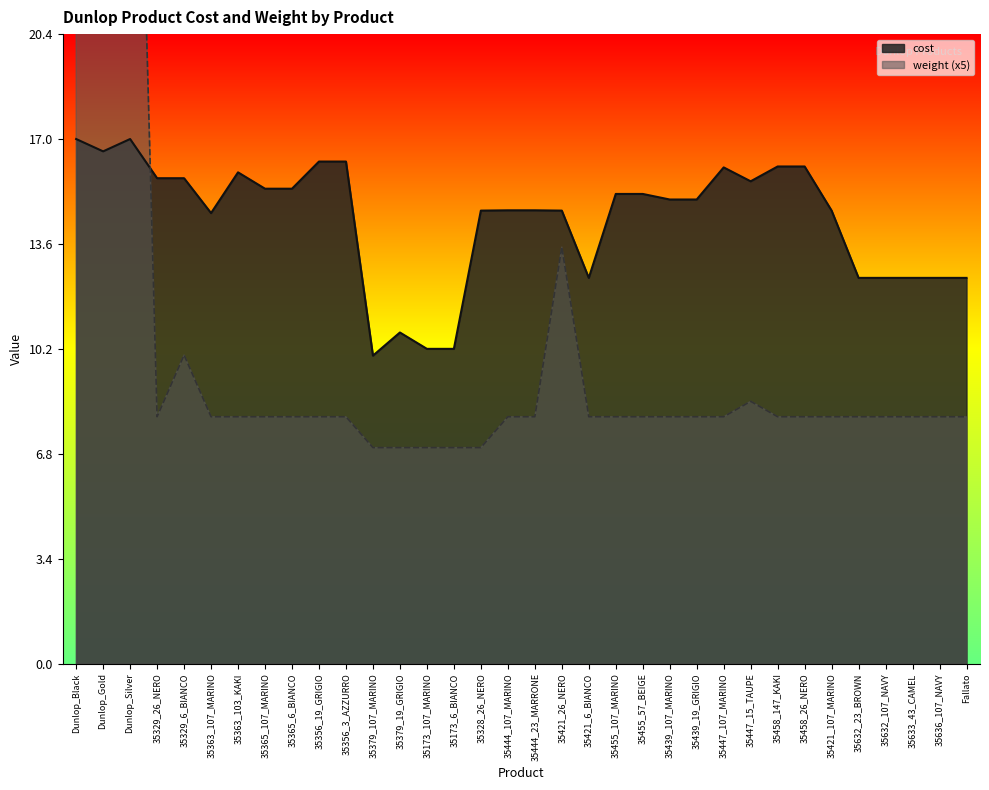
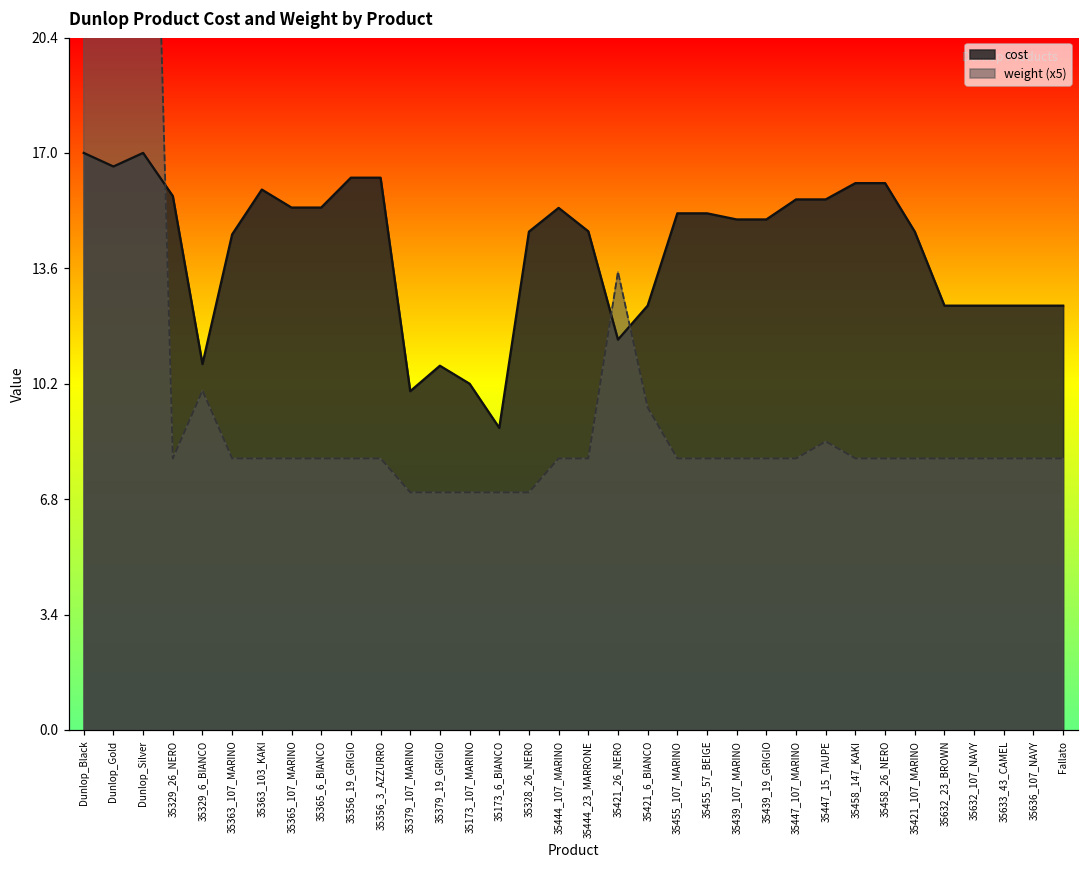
  {
    "cost": {
      "Dunlop_Black": 17.0,
      "Dunlop_Gold": 16.6,
      "Dunlop_Silver": 17.0,
      "35329_26_NERO": 15.7,
-     "35329_6_BIANCO": 15.7,
+     "35329_6_BIANCO": 10.8,
      "35363_107_MARINO": 14.6,
      "35363_103_KAKI": 15.9,
      "35365_107_MARINO": 15.4,
      "35365_6_BIANCO": 15.4,
      "35356_19_GRIGIO": 16.3,
      "35356_3_AZZURRO": 16.3,
      "35379_107_MARINO": 10.0,
      "35379_19_GRIGIO": 10.7,
      "35173_107_MARINO": 10.2,
-     "35173_6_BIANCO": 10.2,
+     "35173_6_BIANCO": 8.9,
      "35328_26_NERO": 14.7,
-     "35444_107_MARINO": 14.7,
+     "35444_107_MARINO": 15.4,
      "35444_23_MARRONE": 14.7,
-     "35421_26_NERO": 14.7,
+     "35421_26_NERO": 11.5,
      "35421_6_BIANCO": 12.5,
      "35455_107_MARINO": 15.2,
      "35455_57_BEIGE": 15.2,
      "35439_107_MARINO": 15.0,
      "35439_19_GRIGIO": 15.0,
-     "35447_107_MARINO": 16.1,
+     "35447_107_MARINO": 15.6,
      "35447_15_TAUPE": 15.6,
      "35458_147_KAKI": 16.1,
      "35458_26_NERO": 16.1,
      "35421_107_MARINO": 14.7,
      "35632_23_BROWN": 12.5,
      "35632_107_NAVY": 12.5,
      "35633_43_CAMEL": 12.5,
      "35636_107_NAVY": 12.5,
      "Fallato": 12.5
    },
    "weight (x5)": {
      "35329_26_NERO": 8.0,
      "35329_6_BIANCO": 10.0,
      "35363_107_MARINO": 8.0,
      "35363_103_KAKI": 8.0,
      "35365_107_MARINO": 8.0,
      "35365_6_BIANCO": 8.0,
      "35356_19_GRIGIO": 8.0,
      "35356_3_AZZURRO": 8.0,
      "35379_107_MARINO": 7.0,
      "35379_19_GRIGIO": 7.0,
      "35173_107_MARINO": 7.0,
      "35173_6_BIANCO": 7.0,
      "35328_26_NERO": 7.0,
      "35444_107_MARINO": 8.0,
      "35444_23_MARRONE": 8.0,
      "35421_26_NERO": 13.5,
-     "35421_6_BIANCO": 8.0,
+     "35421_6_BIANCO": 9.5,
      "35455_107_MARINO": 8.0,
      "35455_57_BEIGE": 8.0,
      "35439_107_MARINO": 8.0,
      "35439_19_GRIGIO": 8.0,
      "35447_107_MARINO": 8.0,
      "35447_15_TAUPE": 8.5,
      "35458_147_KAKI": 8.0,
      "35458_26_NERO": 8.0,
      "35421_107_MARINO": 8.0,
      "35632_23_BROWN": 8.0,
      "35632_107_NAVY": 8.0,
      "35633_43_CAMEL": 8.0,
      "35636_107_NAVY": 8.0,
      "Fallato": 8.0
    }
  }
